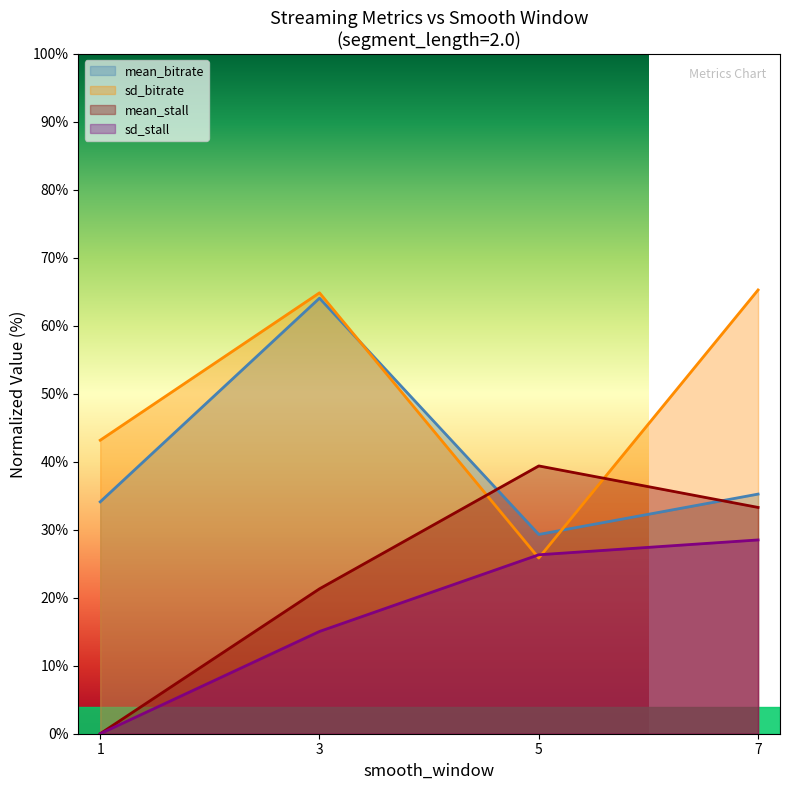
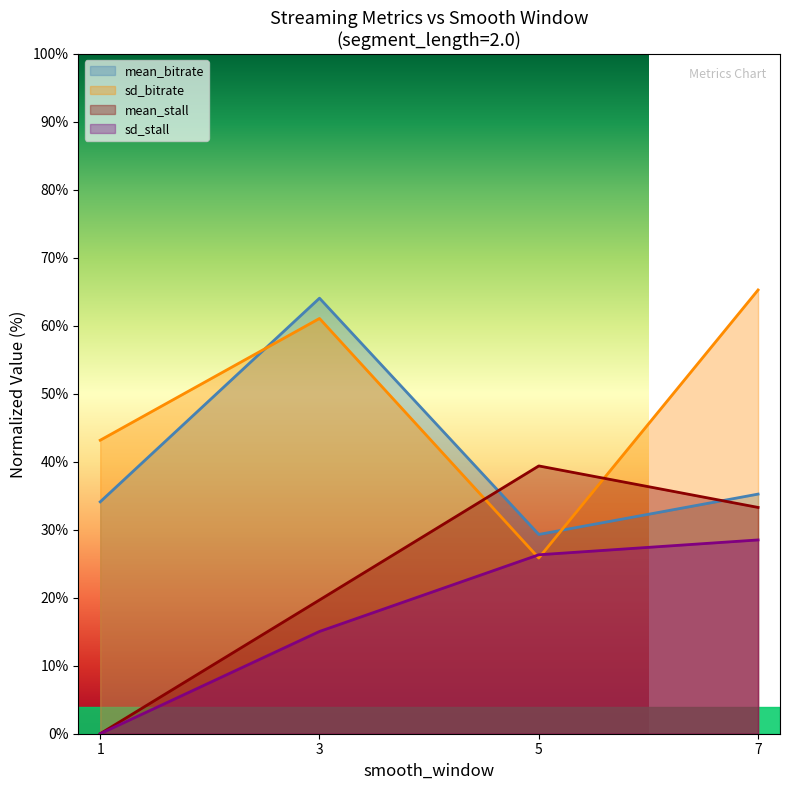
  {
    "mean_bitrate": {
      "1": "34%",
      "3": "64%",
      "5": "29%",
      "7": "35%"
    },
    "sd_bitrate": {
      "1": "43%",
-     "3": "65%",
+     "3": "61%",
      "5": "26%",
      "7": "65%"
    },
    "mean_stall": {
-     "3": "21%",
+     "3": "20%",
      "5": "39%",
      "7": "33%"
    },
    "sd_stall": {
      "3": "15%",
      "5": "26%",
      "7": "29%"
    }
  }
